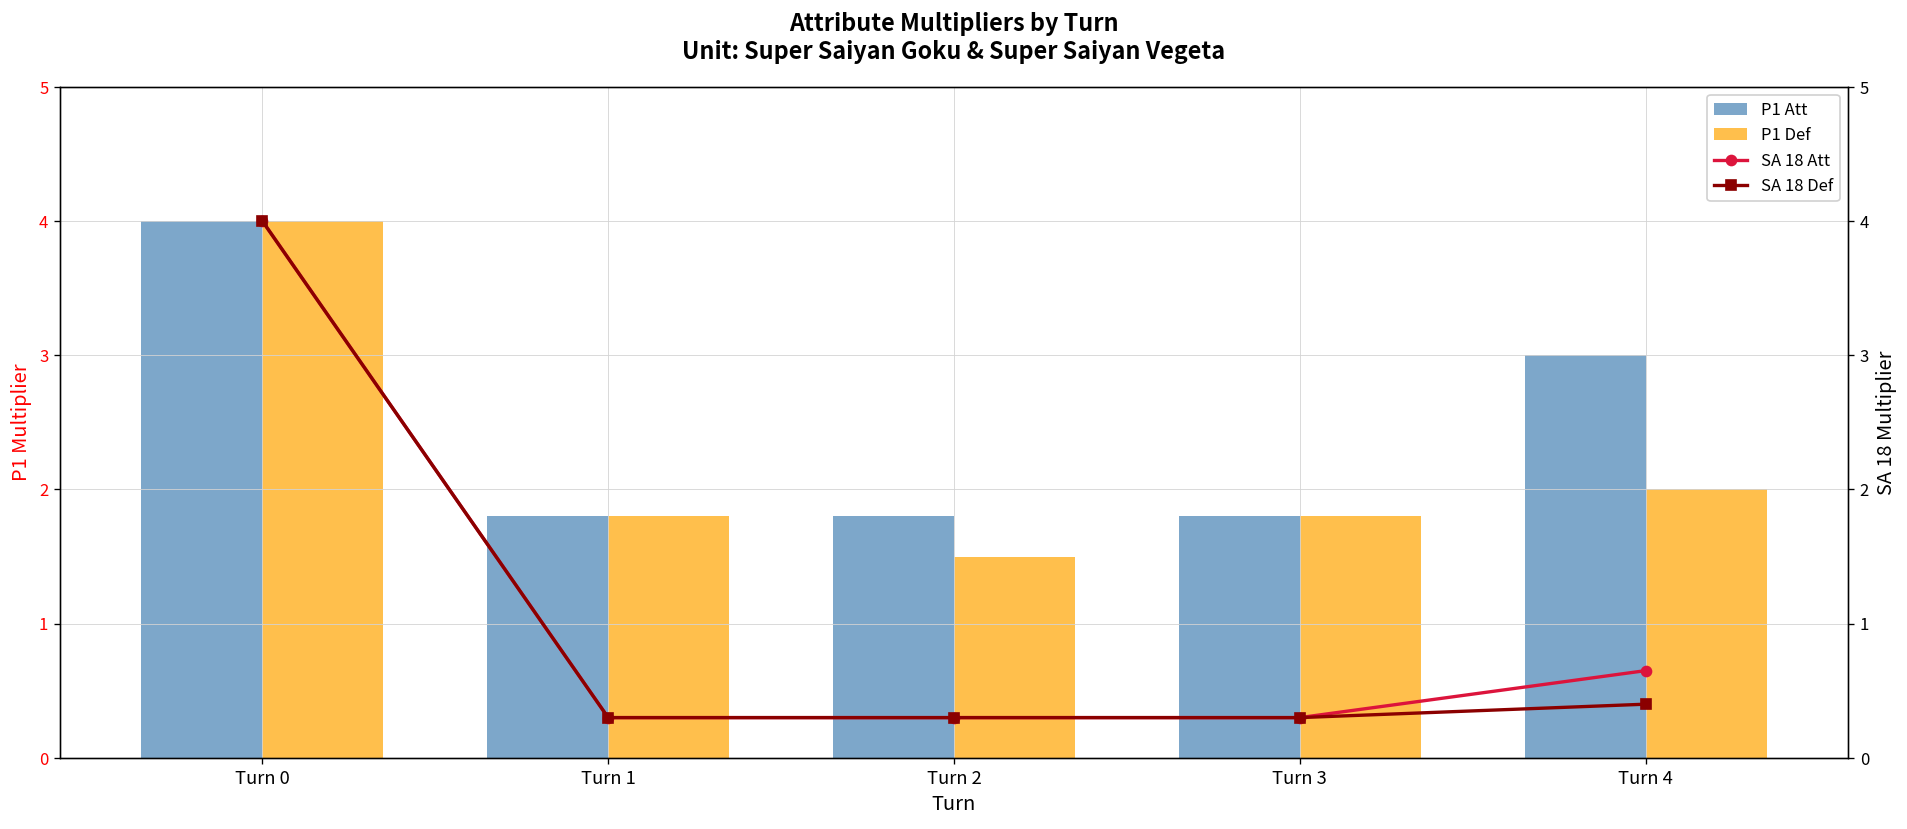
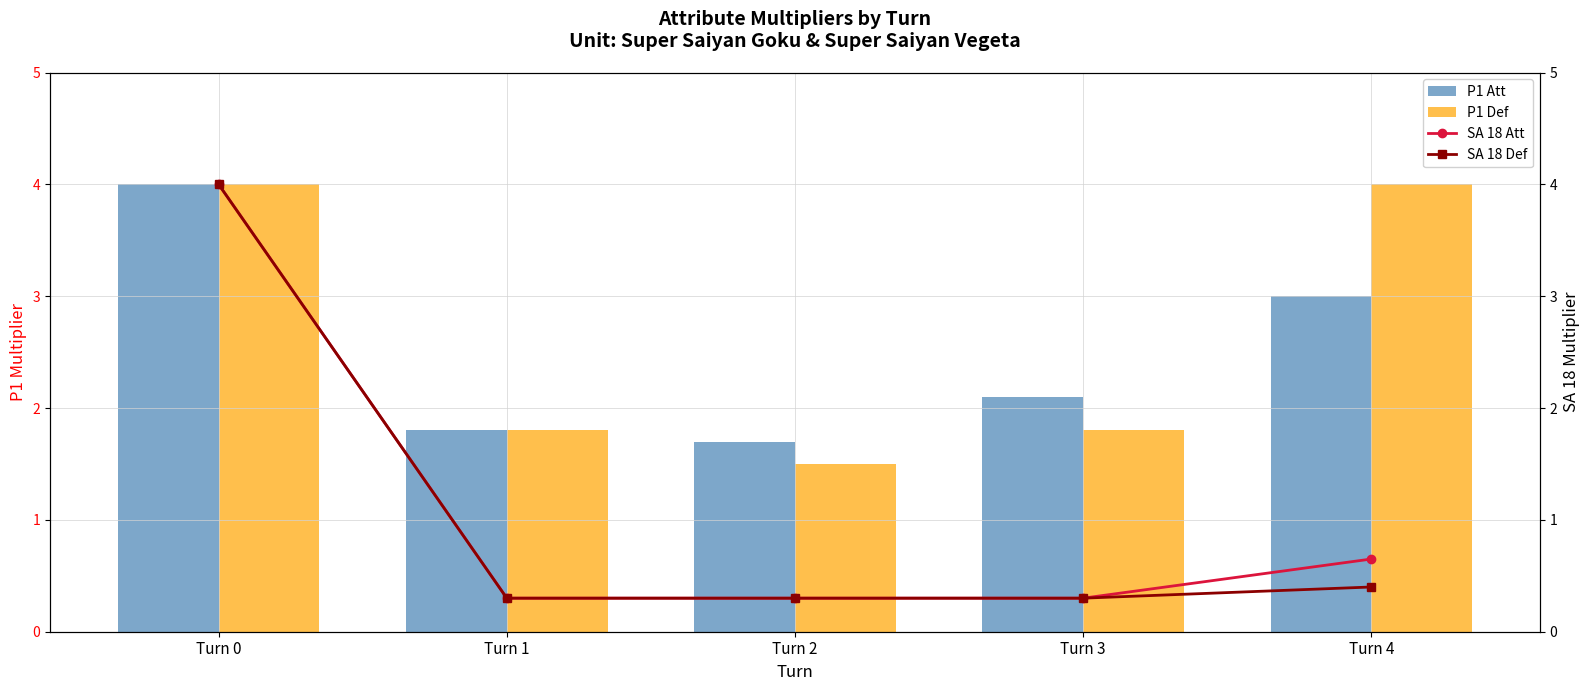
  {
    "P1 Att": {
      "Turn 0": 4.0,
      "Turn 1": 1.8,
-     "Turn 2": 1.8,
-     "Turn 3": 1.8,
+     "Turn 2": 1.7,
+     "Turn 3": 2.1,
      "Turn 4": 3.0
    },
    "P1 Def": {
      "Turn 0": 4,
      "Turn 1": 1.80,
      "Turn 2": 1.50,
      "Turn 3": 1.80,
-     "Turn 4": 2
+     "Turn 4": 4
    },
    "SA 18 Att": {
      "Turn 4": 0.65
    },
    "SA 18 Def": {
      "Turn 4": 0.40
    }
  }
